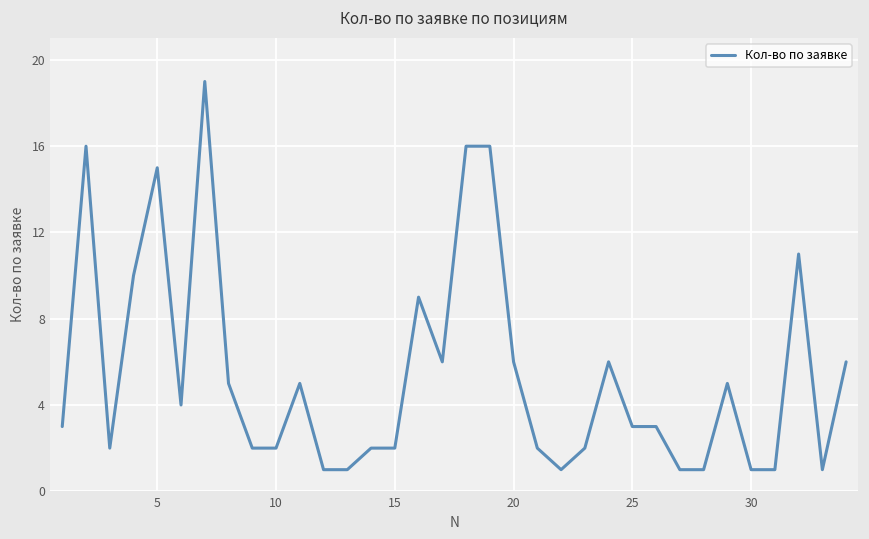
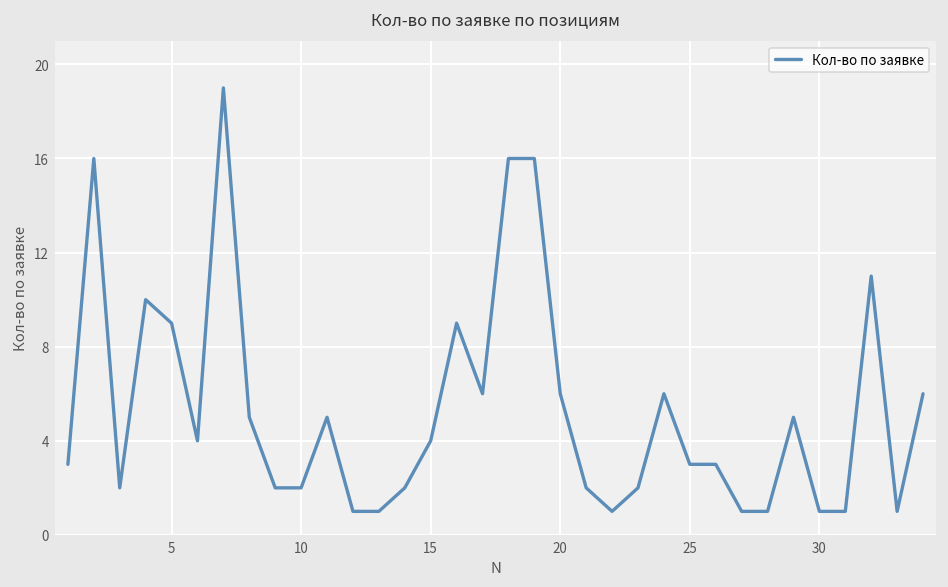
  {
-   "5": 15,
+   "5": 9,
    "10": 2,
-   "15": 2,
+   "15": 4,
    "20": 6,
    "25": 3,
    "30": 1
  }
